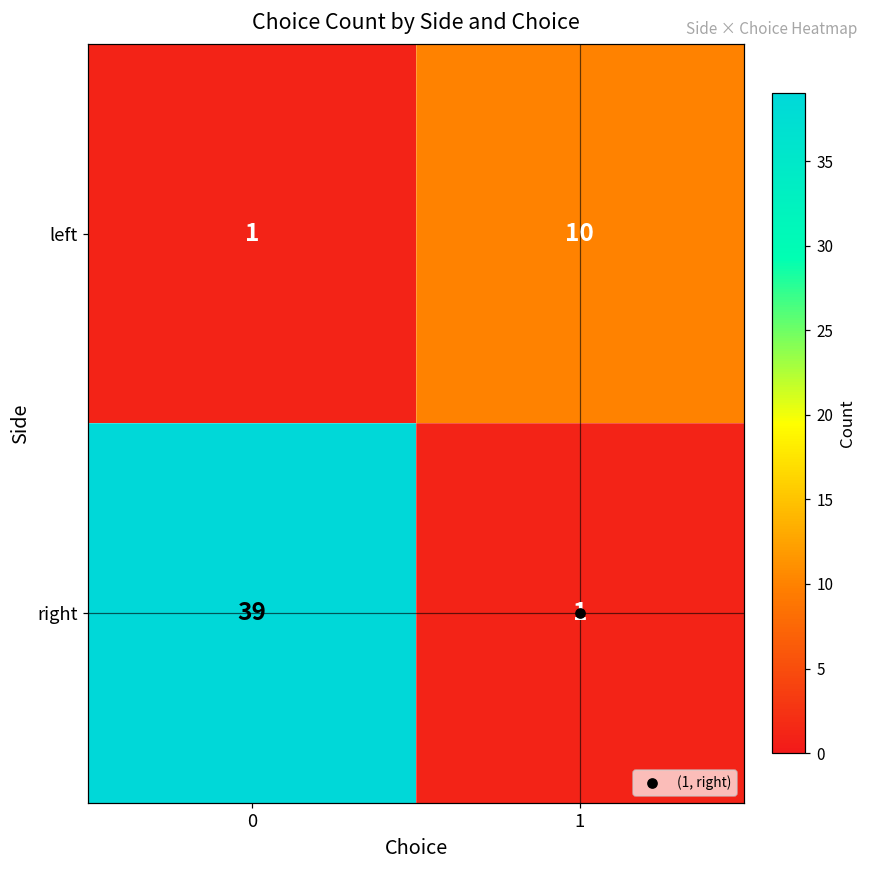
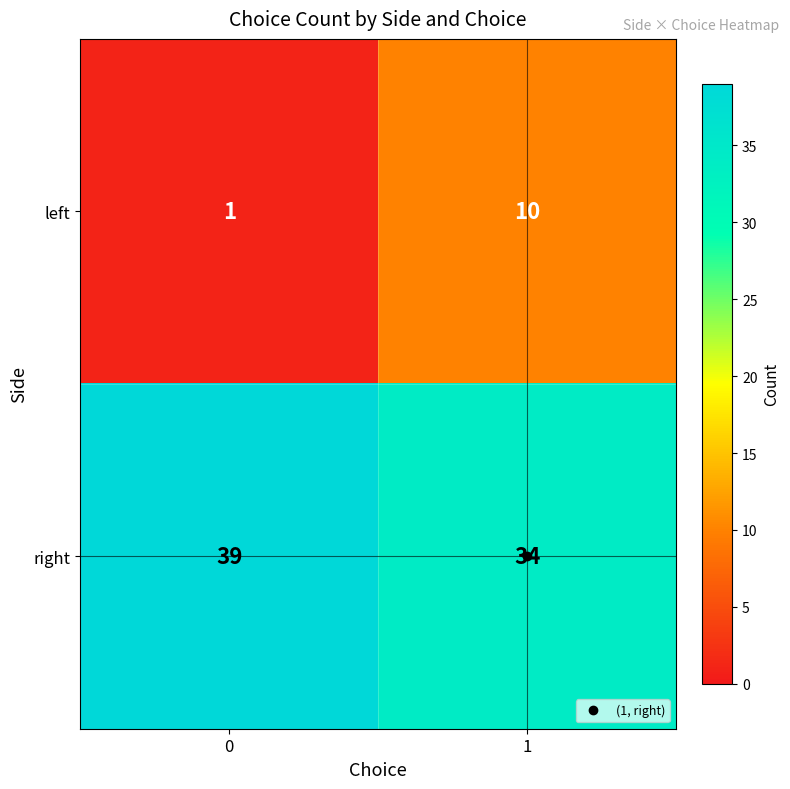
  {
    "left": {
      "0": 1,
      "1": 10
    },
    "right": {
      "0": 39,
-     "1": 1
+     "1": 34
    }
  }
